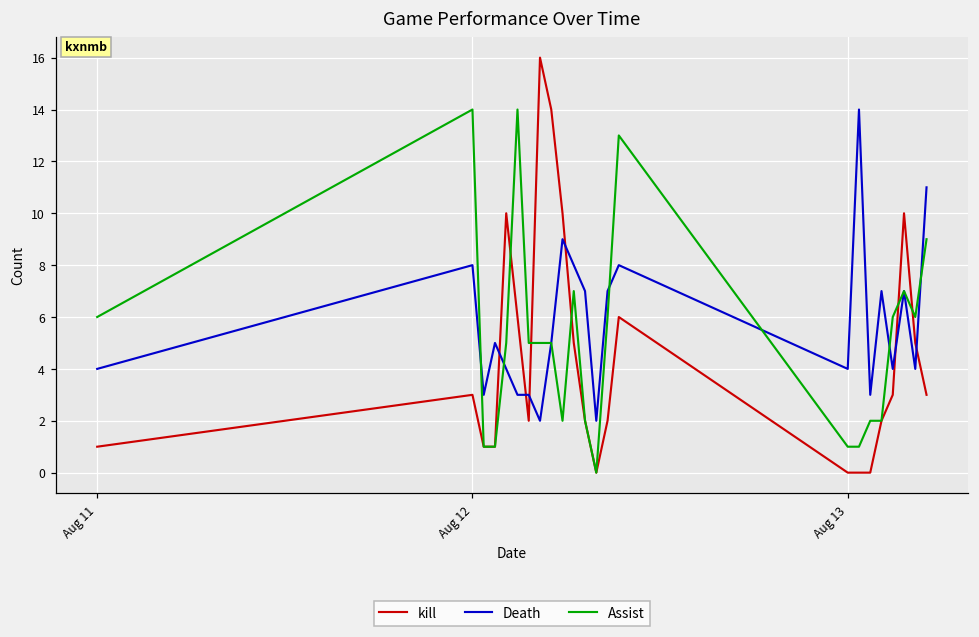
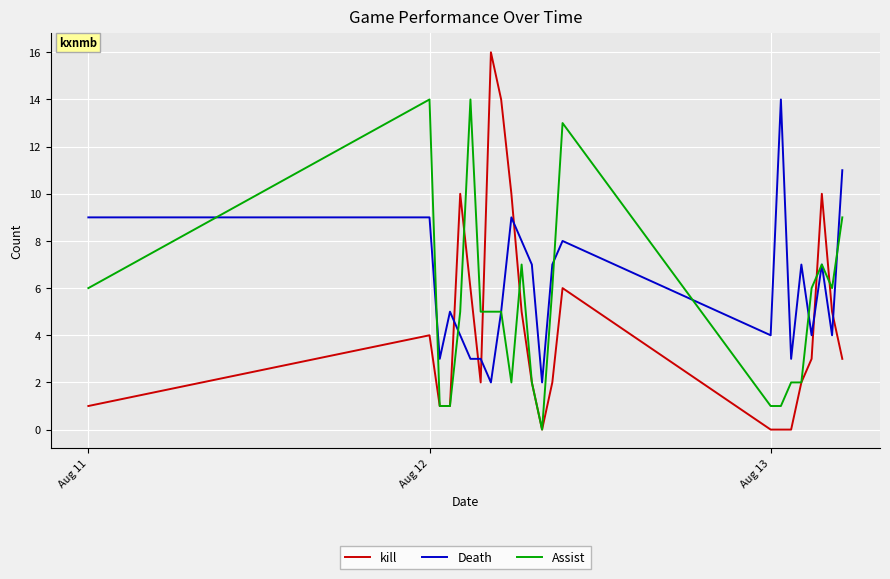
  {
    "kill": {
      "Aug 11": 1,
-     "Aug 12": 3,
+     "Aug 12": 4,
      "Aug 13": 0
    },
    "Death": {
-     "Aug 11": 4,
-     "Aug 12": 8,
+     "Aug 11": 9,
+     "Aug 12": 9,
      "Aug 13": 4
    },
    "Assist": {
      "Aug 11": 6,
      "Aug 12": 14,
      "Aug 13": 1
    }
  }
